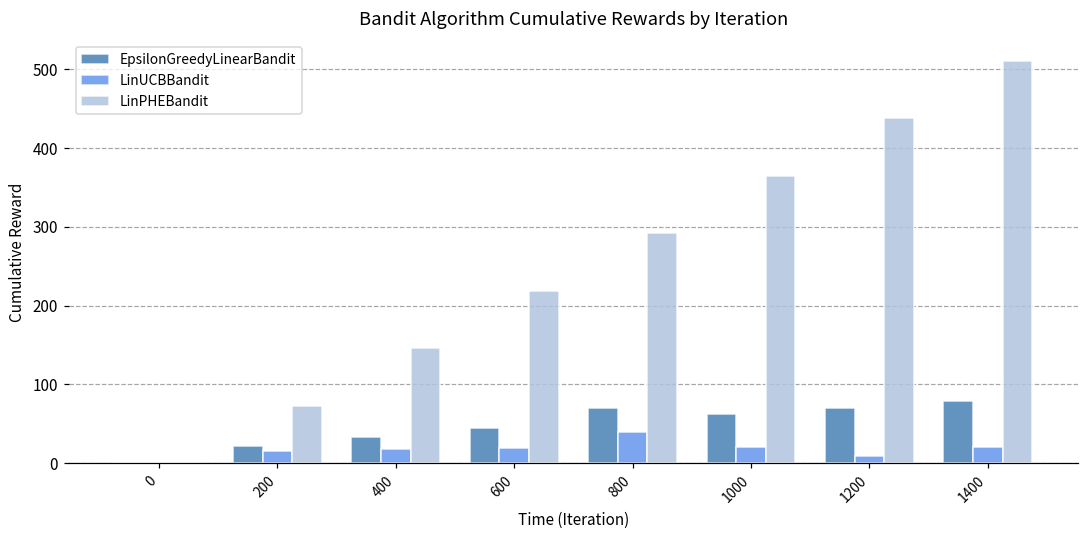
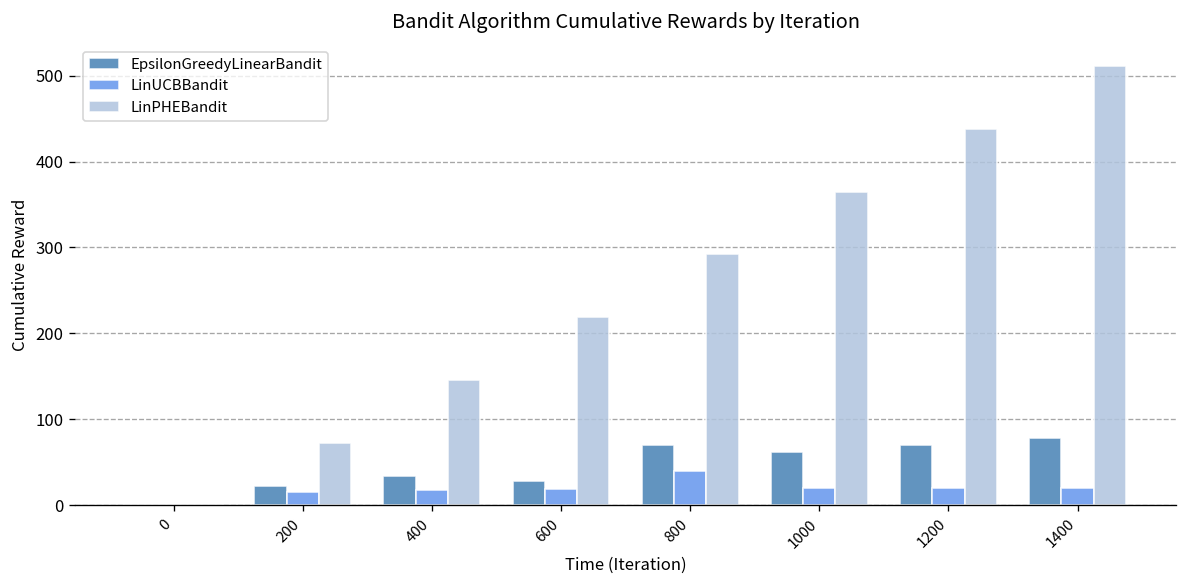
  {
    "EpsilonGreedyLinearBandit": {
      "200": 20,
      "400": 30,
-     "600": 40,
+     "600": 30,
      "800": 70,
      "1000": 60,
      "1200": 70,
      "1400": 80
    },
    "LinUCBBandit": {
      "200": 20,
      "400": 20,
      "600": 20,
      "800": 40,
      "1000": 20,
-     "1200": 10,
+     "1200": 20,
      "1400": 20
    },
    "LinPHEBandit": {
      "200": 70,
      "400": 150,
      "600": 220,
      "800": 290,
      "1000": 360,
      "1200": 440,
      "1400": 510
    }
  }
